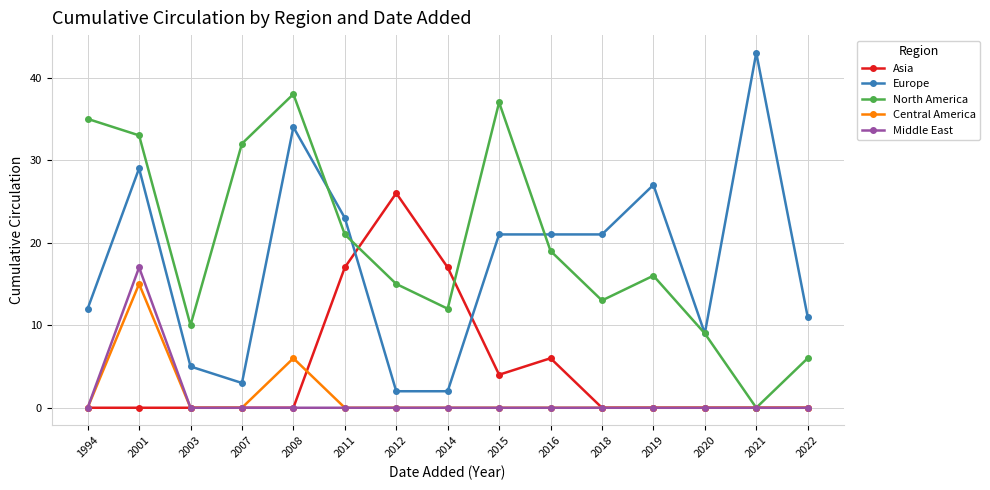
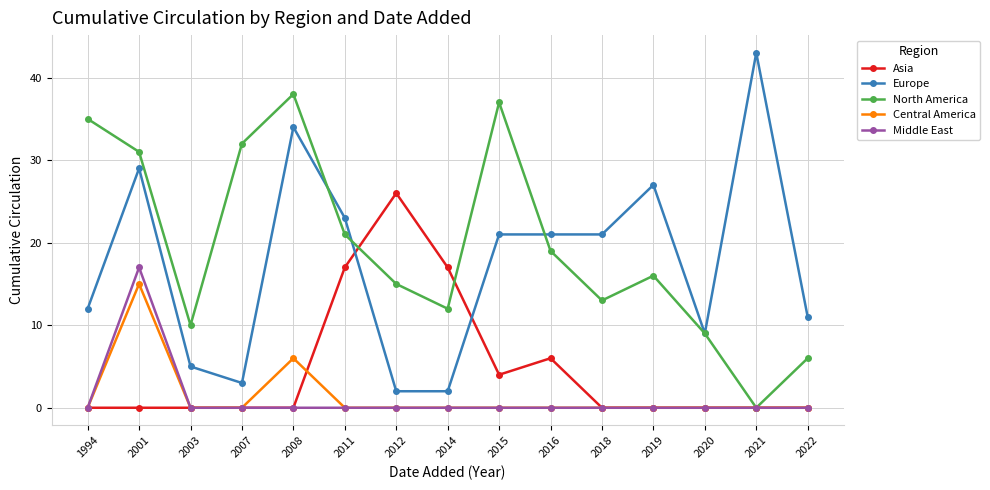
  {
    "Asia": {
      "2001": 0,
      "2011": 17,
      "2012": 26,
      "2014": 17,
      "2015": 4,
      "2016": 6
    },
    "Europe": {
      "1994": 12,
      "2001": 29,
      "2003": 5,
      "2007": 3,
      "2008": 34,
      "2011": 23,
      "2012": 2,
      "2014": 2,
      "2015": 21,
      "2016": 21,
      "2018": 21,
      "2019": 27,
      "2021": 43,
      "2022": 11
    },
    "North America": {
      "1994": 35,
-     "2001": 33,
+     "2001": 31,
      "2003": 10,
      "2007": 32,
      "2008": 38,
      "2011": 21,
      "2012": 15,
      "2014": 12,
      "2015": 37,
      "2016": 19,
      "2018": 13,
      "2019": 16,
      "2022": 6
    },
    "Central America": {
      "2001": 15,
      "2008": 6
    },
    "Middle East": {
      "2001": 17
    }
  }
